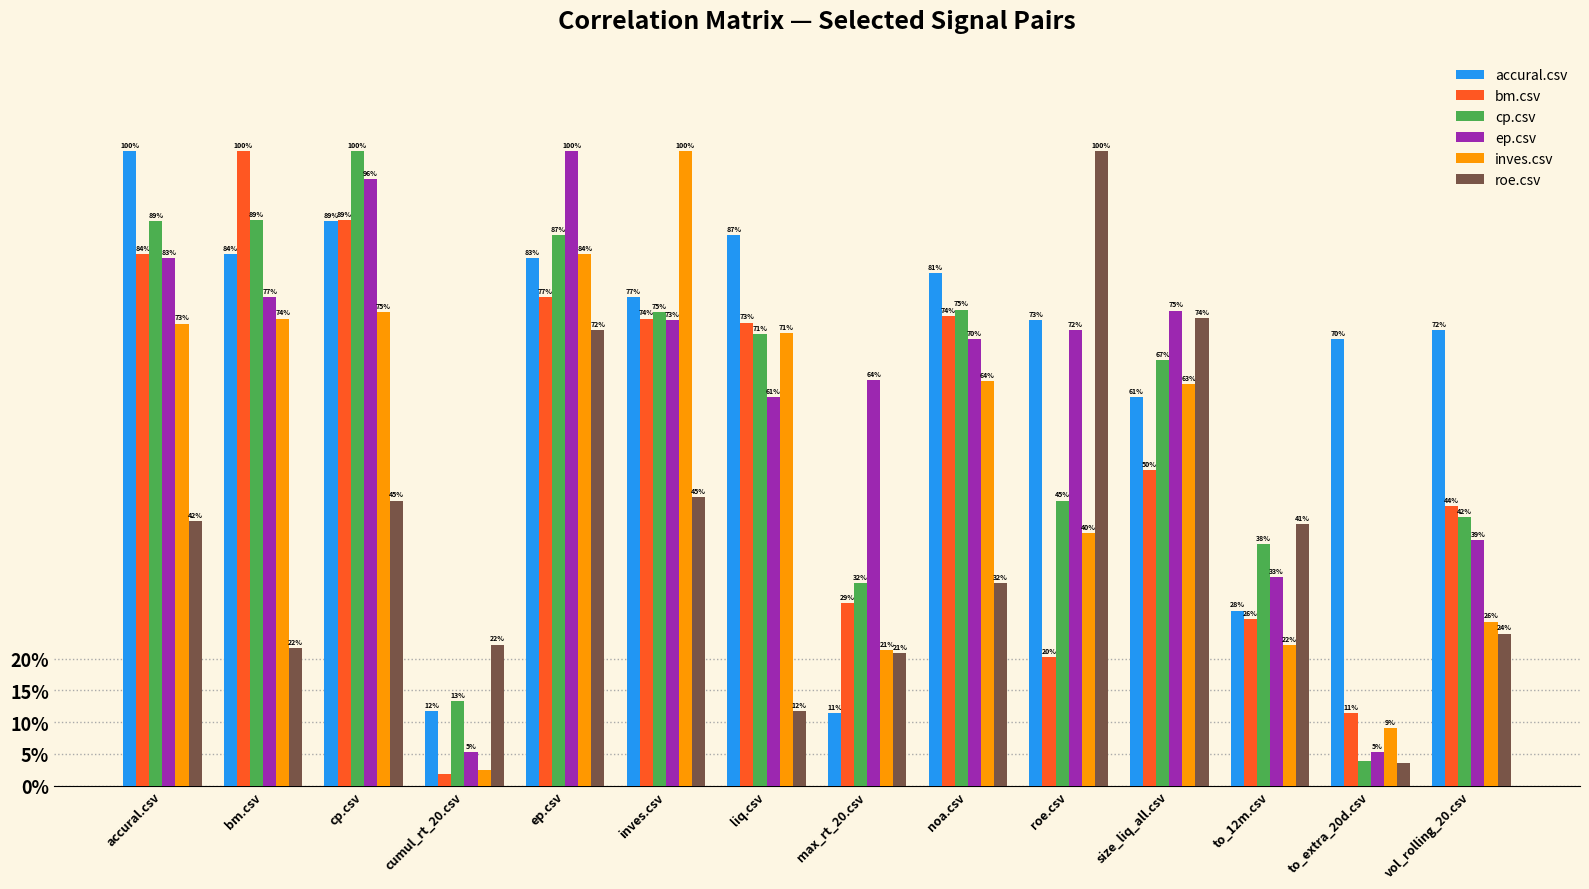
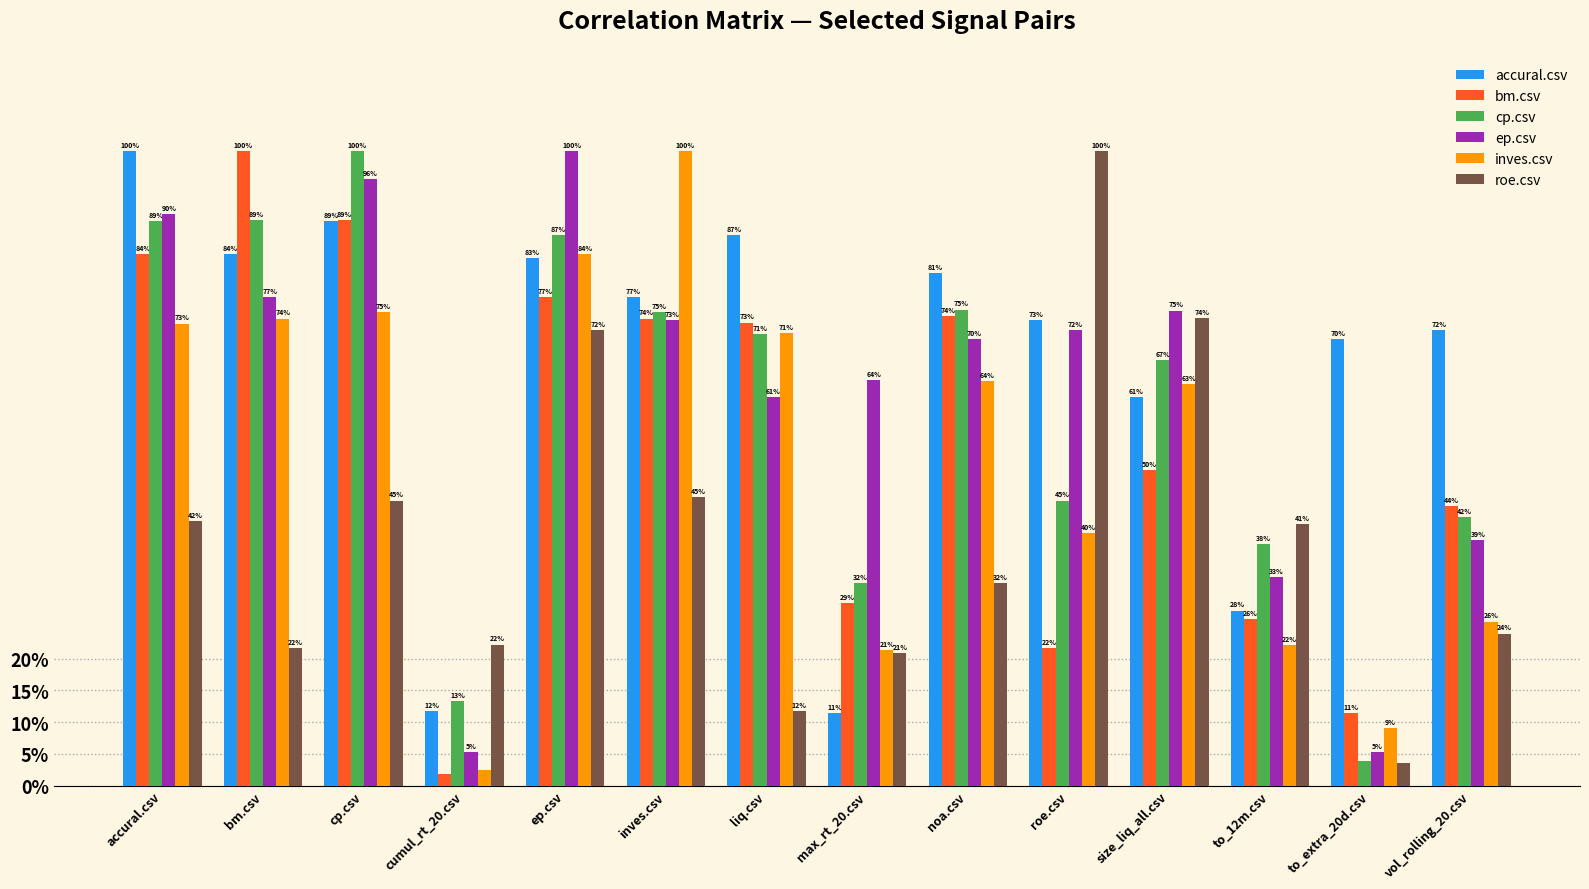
  {
    "accural.csv": {
      "accural.csv": "100%",
      "bm.csv": "84%",
      "cp.csv": "89%",
      "cumul_rt_20.csv": "12%",
      "ep.csv": "83%",
      "inves.csv": "77%",
      "liq.csv": "87%",
      "max_rt_20.csv": "11%",
      "noa.csv": "81%",
      "roe.csv": "73%",
      "size_liq_all.csv": "61%",
      "to_12m.csv": "28%",
      "to_extra_20d.csv": "70%",
      "vol_rolling_20.csv": "72%"
    },
    "bm.csv": {
      "accural.csv": "84%",
      "bm.csv": "100%",
      "cp.csv": "89%",
      "ep.csv": "77%",
      "inves.csv": "74%",
      "liq.csv": "73%",
      "max_rt_20.csv": "29%",
      "noa.csv": "74%",
-     "roe.csv": "20%",
+     "roe.csv": "22%",
      "size_liq_all.csv": "50%",
      "to_12m.csv": "26%",
      "to_extra_20d.csv": "11%",
      "vol_rolling_20.csv": "44%"
    },
    "cp.csv": {
      "accural.csv": "89%",
      "bm.csv": "89%",
      "cp.csv": "100%",
      "cumul_rt_20.csv": "13%",
      "ep.csv": "87%",
      "inves.csv": "75%",
      "liq.csv": "71%",
      "max_rt_20.csv": "32%",
      "noa.csv": "75%",
      "roe.csv": "45%",
      "size_liq_all.csv": "67%",
      "to_12m.csv": "38%",
      "vol_rolling_20.csv": "42%"
    },
    "ep.csv": {
-     "accural.csv": "83%",
+     "accural.csv": "90%",
      "bm.csv": "77%",
      "cp.csv": "96%",
      "cumul_rt_20.csv": "5%",
      "ep.csv": "100%",
      "inves.csv": "73%",
      "liq.csv": "61%",
      "max_rt_20.csv": "64%",
      "noa.csv": "70%",
      "roe.csv": "72%",
      "size_liq_all.csv": "75%",
      "to_12m.csv": "33%",
      "to_extra_20d.csv": "5%",
      "vol_rolling_20.csv": "39%"
    },
    "inves.csv": {
      "accural.csv": "73%",
      "bm.csv": "74%",
      "cp.csv": "75%",
      "ep.csv": "84%",
      "inves.csv": "100%",
      "liq.csv": "71%",
      "max_rt_20.csv": "21%",
      "noa.csv": "64%",
      "roe.csv": "40%",
      "size_liq_all.csv": "63%",
      "to_12m.csv": "22%",
      "to_extra_20d.csv": "9%",
      "vol_rolling_20.csv": "26%"
    },
    "roe.csv": {
      "accural.csv": "42%",
      "bm.csv": "22%",
      "cp.csv": "45%",
      "cumul_rt_20.csv": "22%",
      "ep.csv": "72%",
      "inves.csv": "45%",
      "liq.csv": "12%",
      "max_rt_20.csv": "21%",
      "noa.csv": "32%",
      "roe.csv": "100%",
      "size_liq_all.csv": "74%",
      "to_12m.csv": "41%",
      "vol_rolling_20.csv": "24%"
    }
  }
